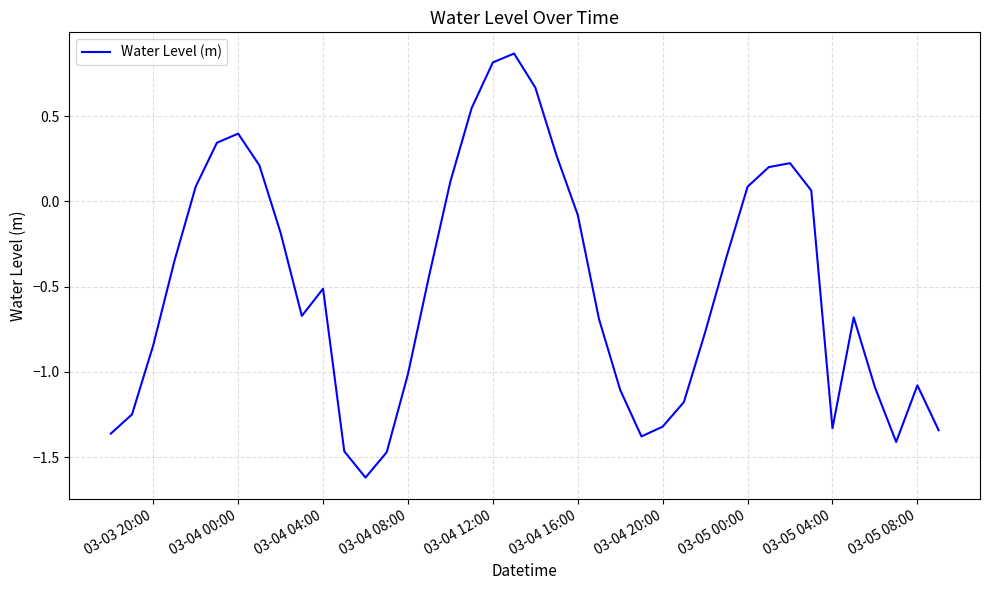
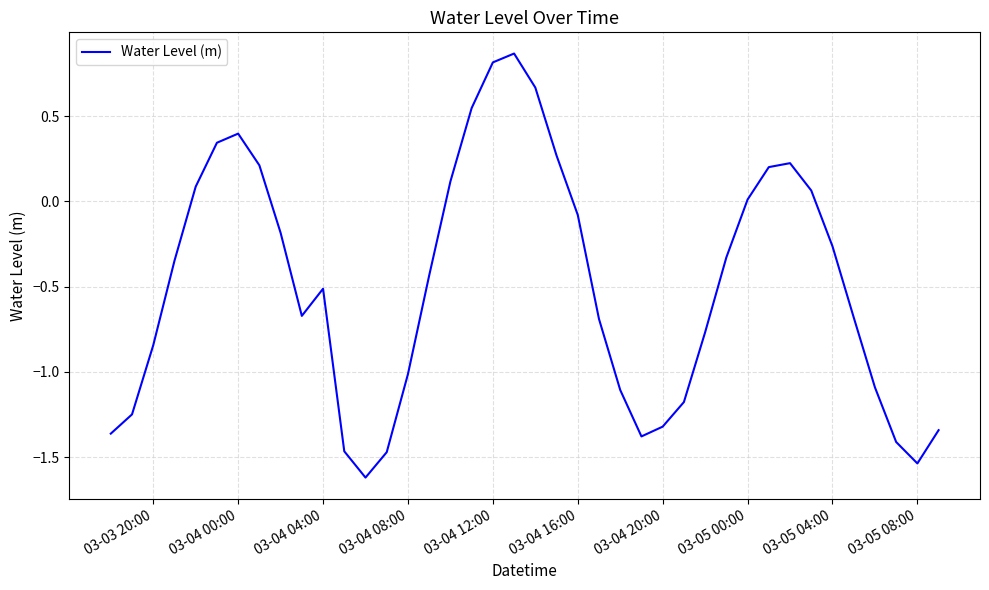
  {
    "03-03 20:00": -0.84,
    "03-04 00:00": 0.40,
    "03-04 04:00": -0.51,
    "03-04 08:00": -1.01,
    "03-04 12:00": 0.82,
    "03-04 16:00": -0.08,
    "03-04 20:00": -1.32,
-   "03-05 00:00": 0.09,
-   "03-05 04:00": -1.33,
-   "03-05 08:00": -1.08
+   "03-05 00:00": 0.01,
+   "03-05 04:00": -0.26,
+   "03-05 08:00": -1.54
  }
